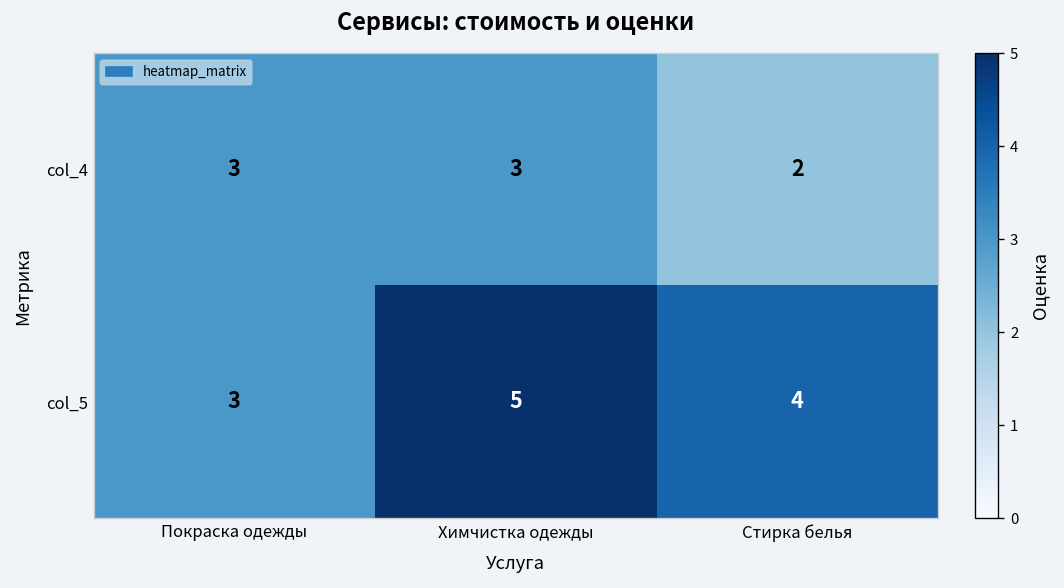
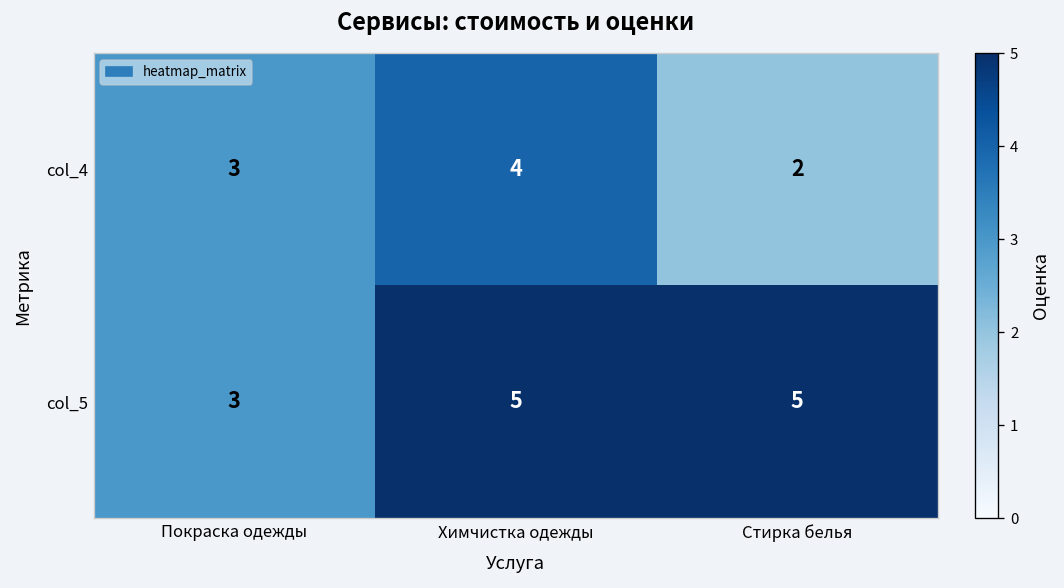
  {
    "col_4": {
      "Покраска одежды": 3,
-     "Химчистка одежды": 3,
+     "Химчистка одежды": 4,
      "Стирка белья": 2
    },
    "col_5": {
      "Покраска одежды": 3,
      "Химчистка одежды": 5,
-     "Стирка белья": 4
+     "Стирка белья": 5
    }
  }
